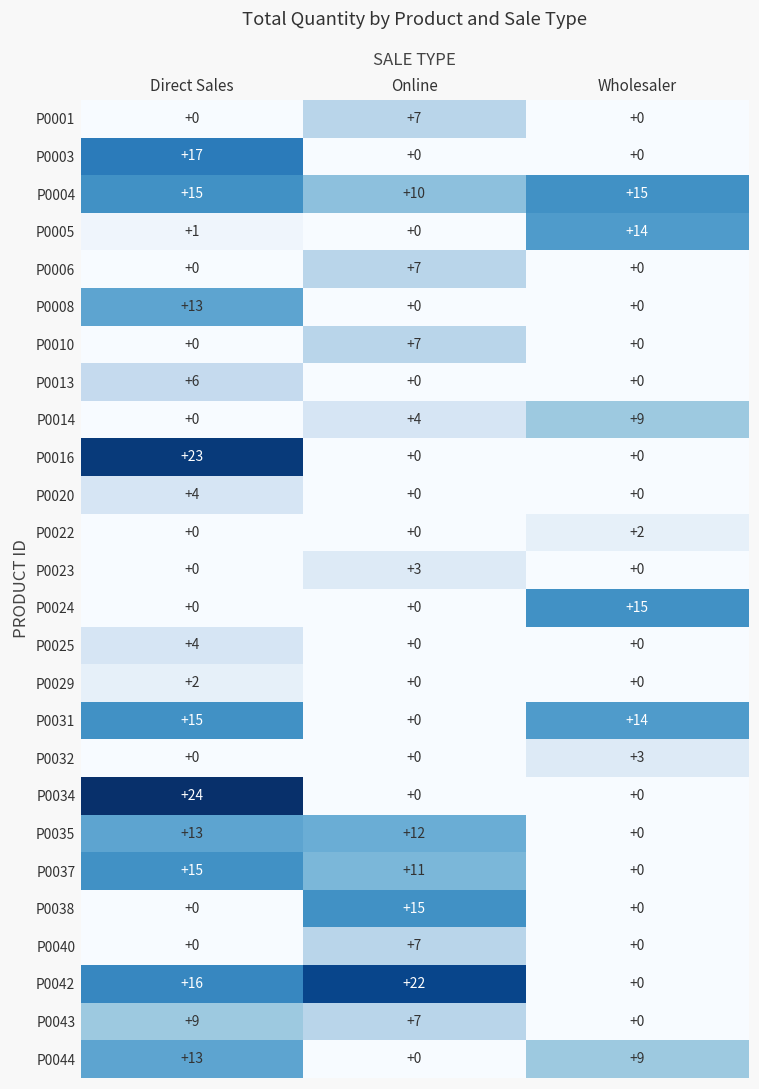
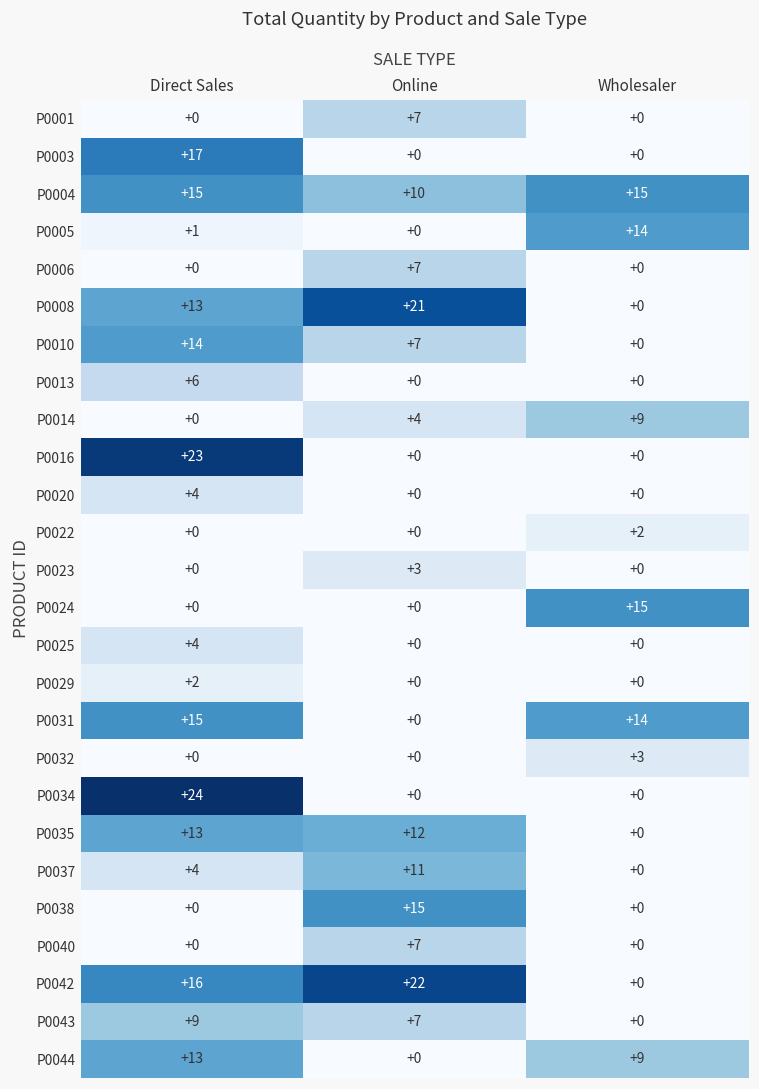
  {
    "P0001": {
      "Direct Sales": "+0",
      "Online": "+7",
      "Wholesaler": "+0"
    },
    "P0003": {
      "Direct Sales": "+17",
      "Online": "+0",
      "Wholesaler": "+0"
    },
    "P0004": {
      "Direct Sales": "+15",
      "Online": "+10",
      "Wholesaler": "+15"
    },
    "P0005": {
      "Direct Sales": "+1",
      "Online": "+0",
      "Wholesaler": "+14"
    },
    "P0006": {
      "Direct Sales": "+0",
      "Online": "+7",
      "Wholesaler": "+0"
    },
    "P0008": {
      "Direct Sales": "+13",
-     "Online": "+0",
+     "Online": "+21",
      "Wholesaler": "+0"
    },
    "P0010": {
-     "Direct Sales": "+0",
+     "Direct Sales": "+14",
      "Online": "+7",
      "Wholesaler": "+0"
    },
    "P0013": {
      "Direct Sales": "+6",
      "Online": "+0",
      "Wholesaler": "+0"
    },
    "P0014": {
      "Direct Sales": "+0",
      "Online": "+4",
      "Wholesaler": "+9"
    },
    "P0016": {
      "Direct Sales": "+23",
      "Online": "+0",
      "Wholesaler": "+0"
    },
    "P0020": {
      "Direct Sales": "+4",
      "Online": "+0",
      "Wholesaler": "+0"
    },
    "P0022": {
      "Direct Sales": "+0",
      "Online": "+0",
      "Wholesaler": "+2"
    },
    "P0023": {
      "Direct Sales": "+0",
      "Online": "+3",
      "Wholesaler": "+0"
    },
    "P0024": {
      "Direct Sales": "+0",
      "Online": "+0",
      "Wholesaler": "+15"
    },
    "P0025": {
      "Direct Sales": "+4",
      "Online": "+0",
      "Wholesaler": "+0"
    },
    "P0029": {
      "Direct Sales": "+2",
      "Online": "+0",
      "Wholesaler": "+0"
    },
    "P0031": {
      "Direct Sales": "+15",
      "Online": "+0",
      "Wholesaler": "+14"
    },
    "P0032": {
      "Direct Sales": "+0",
      "Online": "+0",
      "Wholesaler": "+3"
    },
    "P0034": {
      "Direct Sales": "+24",
      "Online": "+0",
      "Wholesaler": "+0"
    },
    "P0035": {
      "Direct Sales": "+13",
      "Online": "+12",
      "Wholesaler": "+0"
    },
    "P0037": {
-     "Direct Sales": "+15",
+     "Direct Sales": "+4",
      "Online": "+11",
      "Wholesaler": "+0"
    },
    "P0038": {
      "Direct Sales": "+0",
      "Online": "+15",
      "Wholesaler": "+0"
    },
    "P0040": {
      "Direct Sales": "+0",
      "Online": "+7",
      "Wholesaler": "+0"
    },
    "P0042": {
      "Direct Sales": "+16",
      "Online": "+22",
      "Wholesaler": "+0"
    },
    "P0043": {
      "Direct Sales": "+9",
      "Online": "+7",
      "Wholesaler": "+0"
    },
    "P0044": {
      "Direct Sales": "+13",
      "Online": "+0",
      "Wholesaler": "+9"
    }
  }
